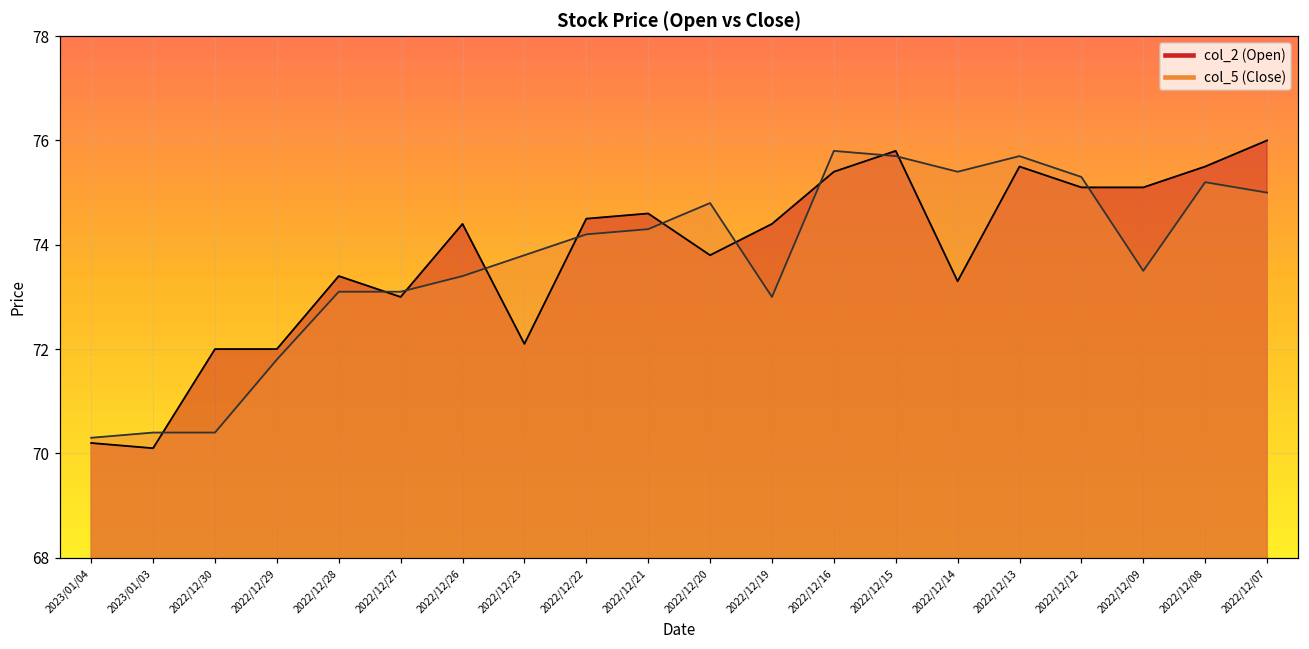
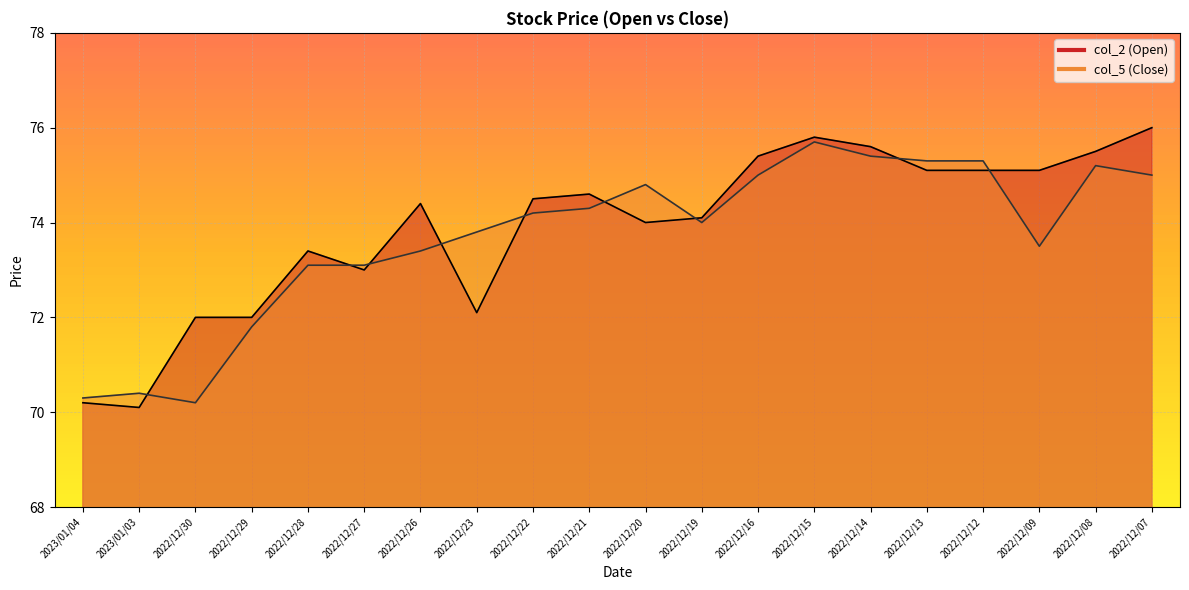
  {
    "col_2 (Open)": {
      "2023/01/04": 70.2,
      "2023/01/03": 70.1,
      "2022/12/30": 72.0,
      "2022/12/29": 72.0,
      "2022/12/28": 73.4,
      "2022/12/27": 73.0,
      "2022/12/26": 74.4,
      "2022/12/23": 72.1,
      "2022/12/22": 74.5,
      "2022/12/21": 74.6,
-     "2022/12/20": 73.8,
-     "2022/12/19": 74.4,
+     "2022/12/20": 74.0,
+     "2022/12/19": 74.1,
      "2022/12/16": 75.4,
      "2022/12/15": 75.8,
-     "2022/12/14": 73.3,
-     "2022/12/13": 75.5,
+     "2022/12/14": 75.6,
+     "2022/12/13": 75.1,
      "2022/12/12": 75.1,
      "2022/12/09": 75.1,
      "2022/12/08": 75.5,
      "2022/12/07": 76.0
    },
    "col_5 (Close)": {
      "2023/01/04": 70.3,
      "2023/01/03": 70.4,
-     "2022/12/30": 70.4,
+     "2022/12/30": 70.2,
      "2022/12/29": 71.8,
      "2022/12/28": 73.1,
      "2022/12/27": 73.1,
      "2022/12/26": 73.4,
      "2022/12/23": 73.8,
      "2022/12/22": 74.2,
      "2022/12/21": 74.3,
      "2022/12/20": 74.8,
-     "2022/12/19": 73,
-     "2022/12/16": 75.8,
+     "2022/12/19": 74,
+     "2022/12/16": 75.0,
      "2022/12/15": 75.7,
      "2022/12/14": 75.4,
-     "2022/12/13": 75.7,
+     "2022/12/13": 75.3,
      "2022/12/12": 75.3,
      "2022/12/09": 73.5,
      "2022/12/08": 75.2,
      "2022/12/07": 75.0
    }
  }
